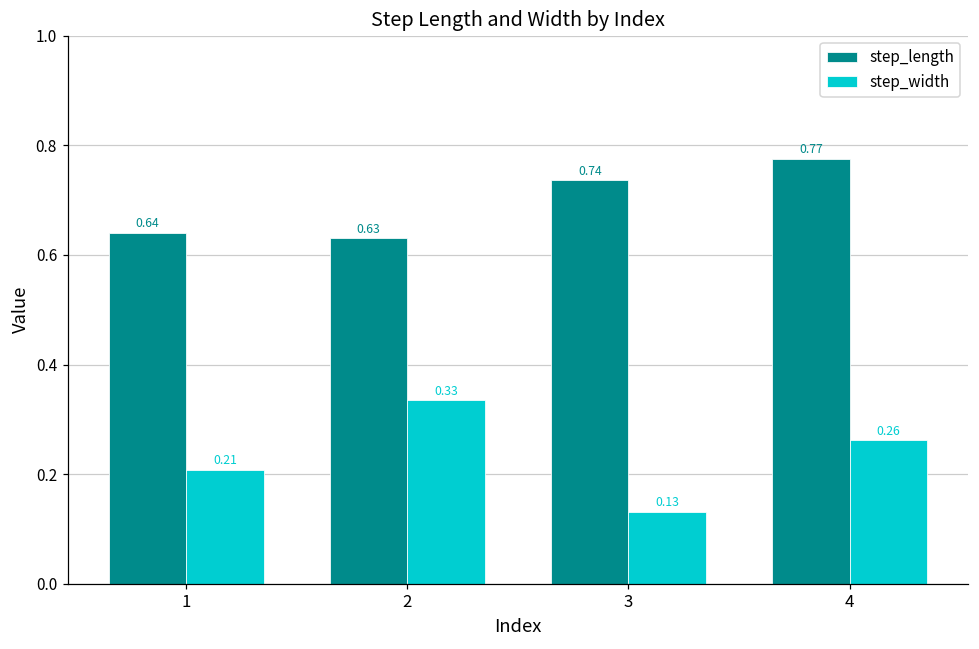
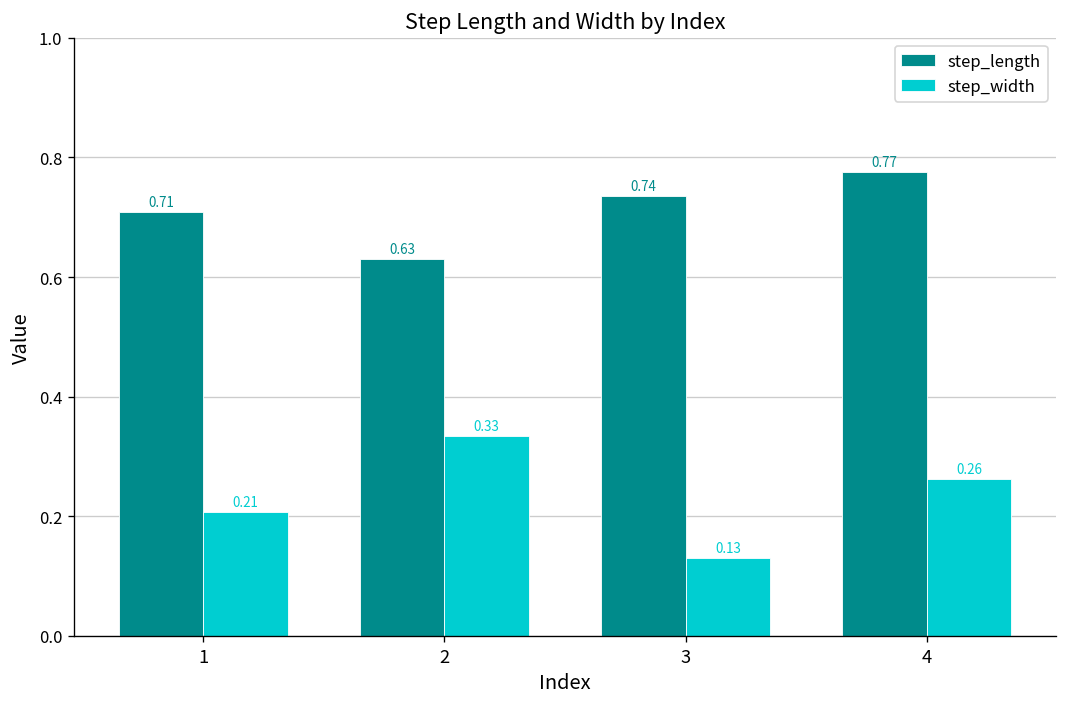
  {
    "step_length": {
-     "1": 0.64,
+     "1": 0.71,
      "2": 0.63,
      "3": 0.74,
      "4": 0.77
    },
    "step_width": {
      "1": 0.21,
      "2": 0.33,
      "3": 0.13,
      "4": 0.26
    }
  }
